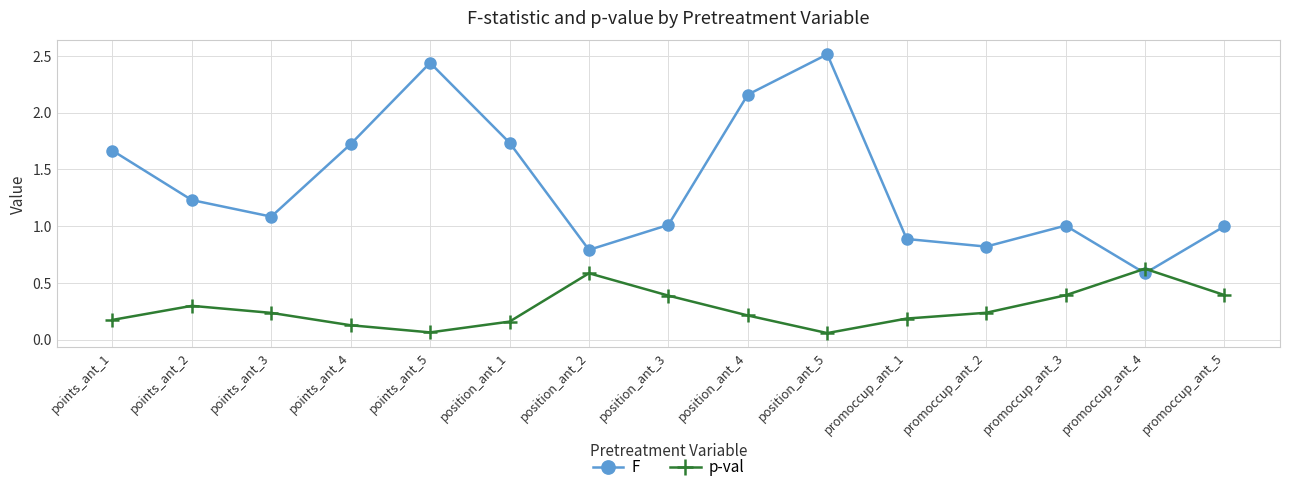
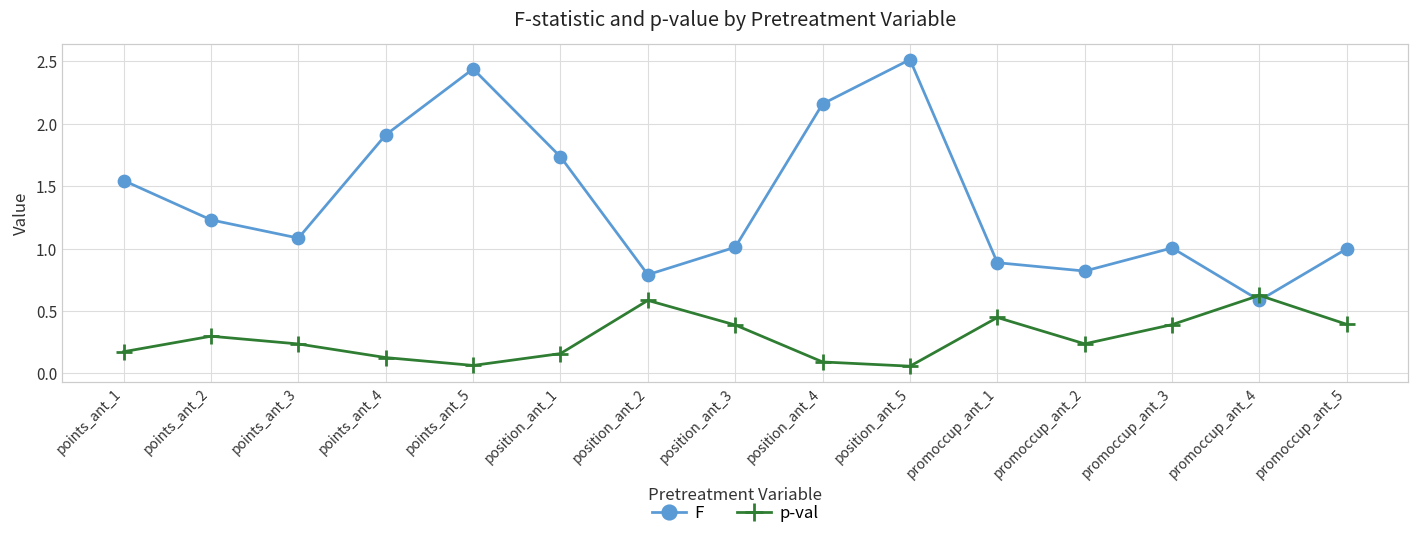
  {
    "F": {
-     "points_ant_1": 1.67,
+     "points_ant_1": 1.55,
      "points_ant_2": 1.23,
      "points_ant_3": 1.08,
-     "points_ant_4": 1.72,
+     "points_ant_4": 1.91,
      "points_ant_5": 2.44,
      "position_ant_1": 1.74,
      "position_ant_2": 0.79,
      "position_ant_3": 1.01,
      "position_ant_4": 2.16,
      "position_ant_5": 2.51,
      "promoccup_ant_1": 0.89,
      "promoccup_ant_2": 0.82,
      "promoccup_ant_3": 1.01,
      "promoccup_ant_4": 0.59,
      "promoccup_ant_5": 1.00
    },
    "p-val": {
      "points_ant_1": 0.17,
      "points_ant_2": 0.30,
      "points_ant_3": 0.24,
      "points_ant_4": 0.13,
      "points_ant_5": 0.06,
      "position_ant_1": 0.16,
      "position_ant_2": 0.59,
      "position_ant_3": 0.39,
-     "position_ant_4": 0.21,
+     "position_ant_4": 0.09,
      "position_ant_5": 0.06,
-     "promoccup_ant_1": 0.19,
+     "promoccup_ant_1": 0.45,
      "promoccup_ant_2": 0.24,
      "promoccup_ant_3": 0.39,
      "promoccup_ant_4": 0.63,
      "promoccup_ant_5": 0.39
    }
  }
